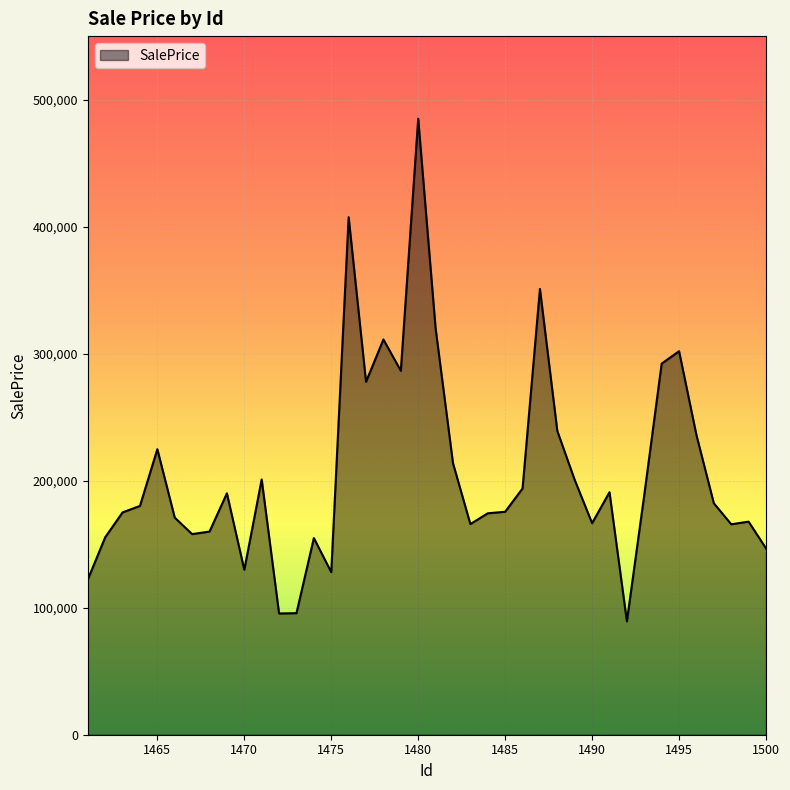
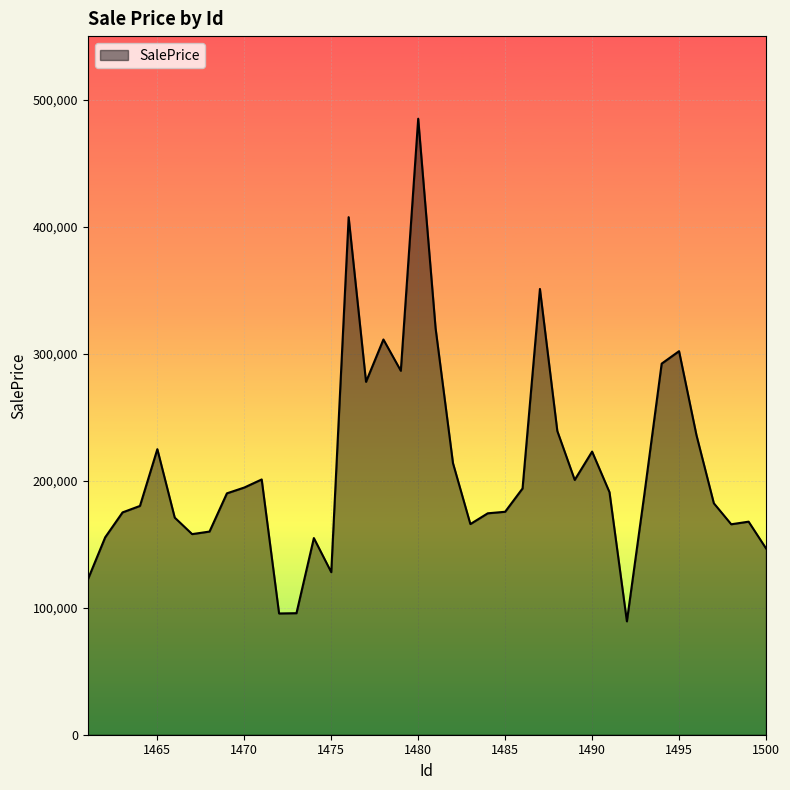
  {
    "1465": "225,000",
-   "1470": "130,000",
+   "1470": "195,000",
    "1475": "128,000",
    "1480": "485,000",
    "1485": "176,000",
-   "1490": "167,000",
+   "1490": "223,000",
    "1495": "302,000",
    "1500": "147,000"
  }
